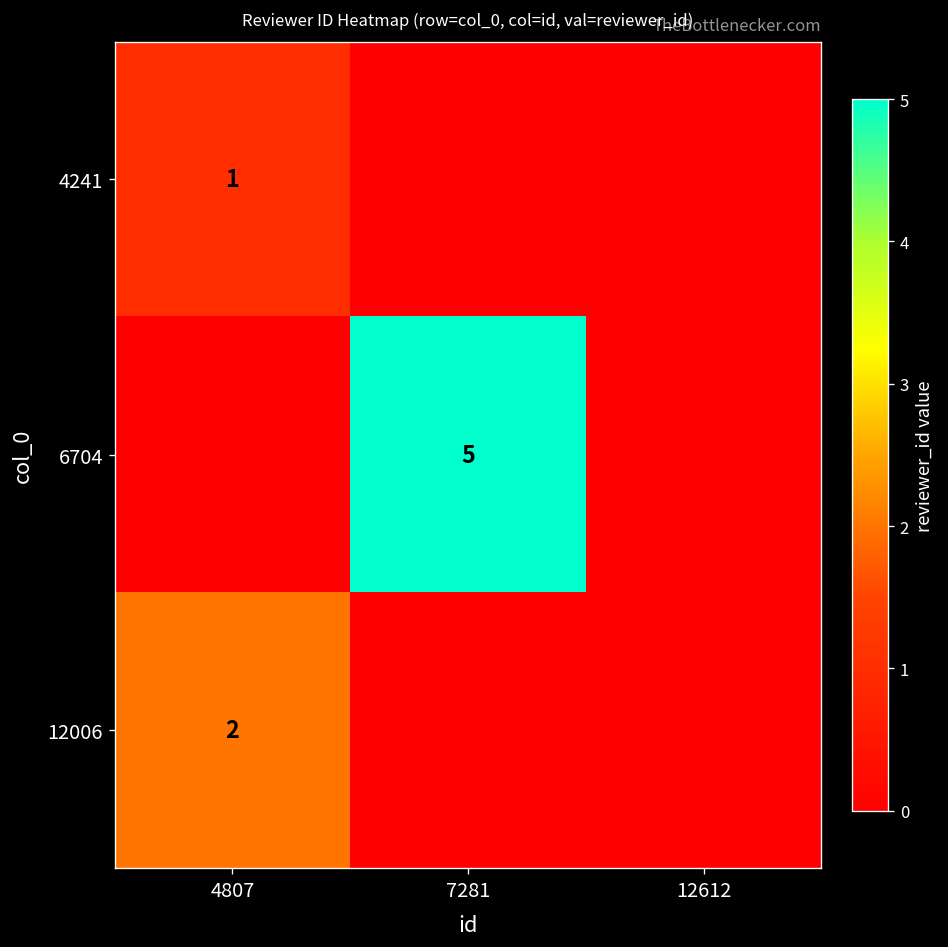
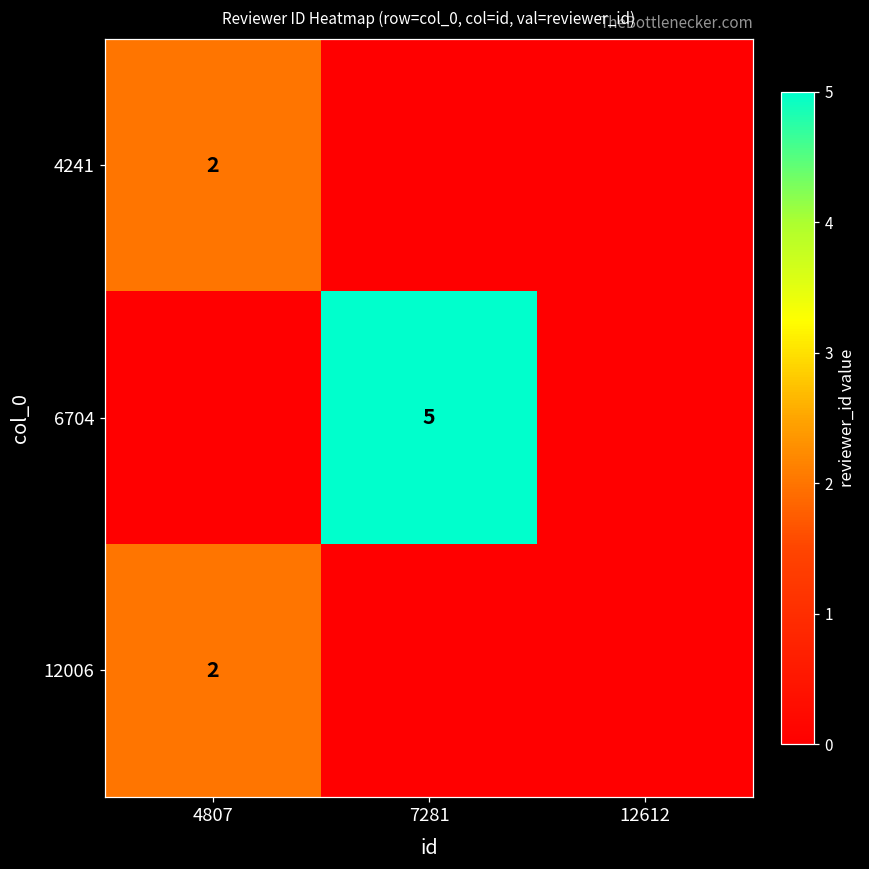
  {
    "4241": {
-     "4807": 1
+     "4807": 2
    },
    "6704": {
      "7281": 5
    },
    "12006": {
      "4807": 2
    }
  }
